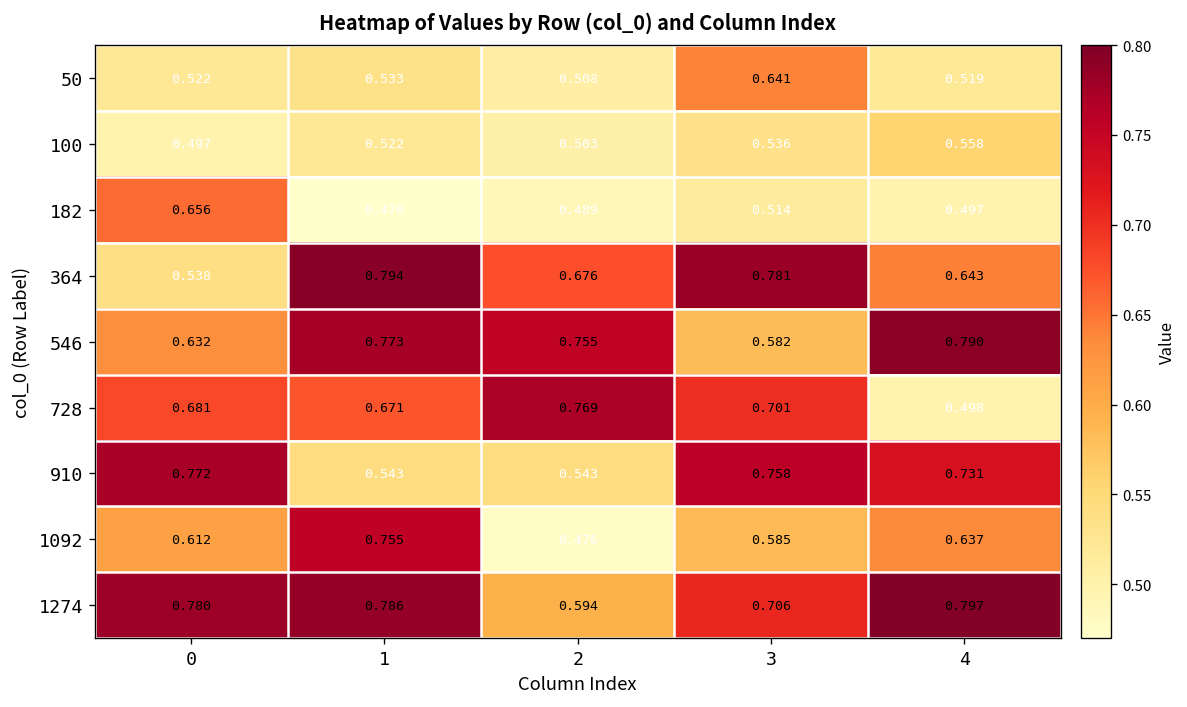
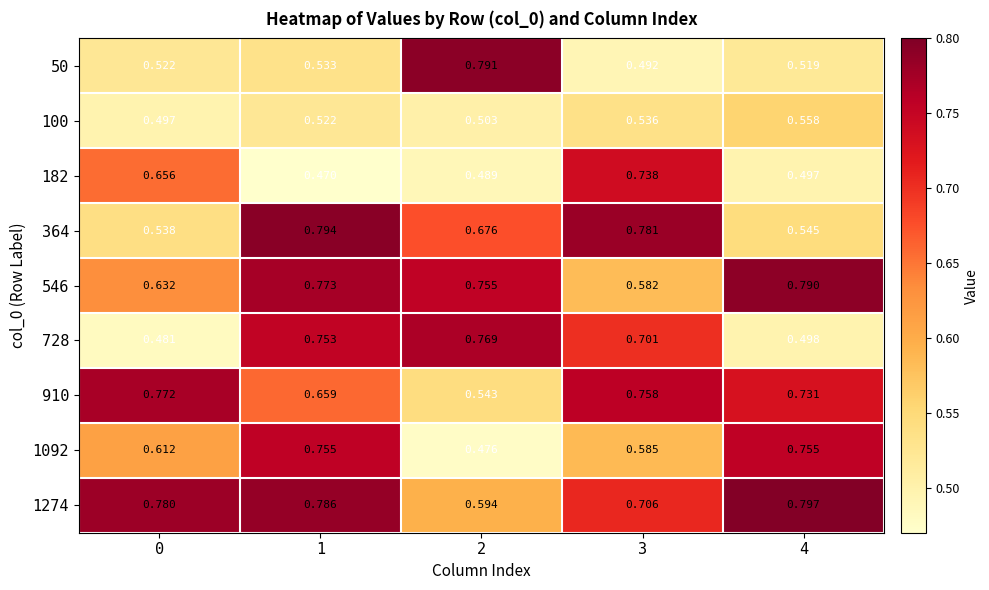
  {
    "50": {
      "0": 0.522,
      "1": 0.533,
-     "2": 0.508,
-     "3": 0.641,
+     "2": 0.791,
+     "3": 0.492,
      "4": 0.519
    },
    "100": {
      "0": 0.497,
      "1": 0.522,
      "2": 0.503,
      "3": 0.536,
      "4": 0.558
    },
    "182": {
      "0": 0.656,
      "1": 0.470,
      "2": 0.489,
-     "3": 0.514,
+     "3": 0.738,
      "4": 0.497
    },
    "364": {
      "0": 0.538,
      "1": 0.794,
      "2": 0.676,
      "3": 0.781,
-     "4": 0.643
+     "4": 0.545
    },
    "546": {
      "0": 0.632,
      "1": 0.773,
      "2": 0.755,
      "3": 0.582,
      "4": 0.790
    },
    "728": {
-     "0": 0.681,
-     "1": 0.671,
+     "0": 0.481,
+     "1": 0.753,
      "2": 0.769,
      "3": 0.701,
      "4": 0.498
    },
    "910": {
      "0": 0.772,
-     "1": 0.543,
+     "1": 0.659,
      "2": 0.543,
      "3": 0.758,
      "4": 0.731
    },
    "1092": {
      "0": 0.612,
      "1": 0.755,
      "2": 0.476,
      "3": 0.585,
-     "4": 0.637
+     "4": 0.755
    },
    "1274": {
      "0": 0.780,
      "1": 0.786,
      "2": 0.594,
      "3": 0.706,
      "4": 0.797
    }
  }
